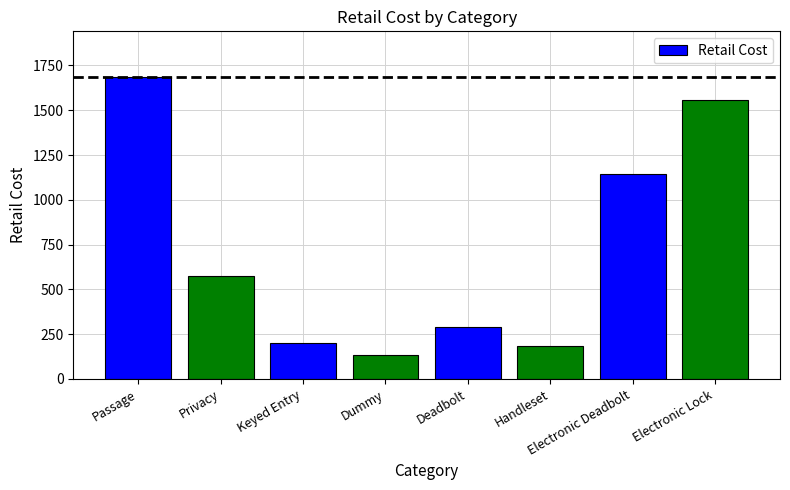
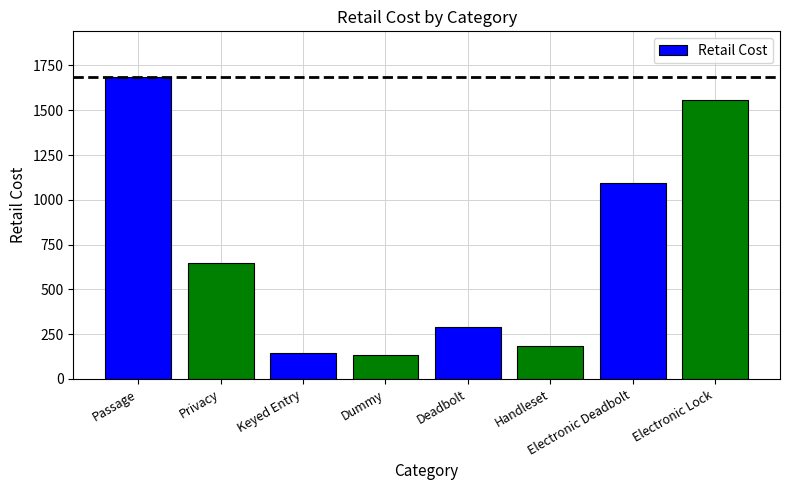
  {
    "Passage": 1690,
-   "Privacy": 570,
-   "Keyed Entry": 200,
+   "Privacy": 650,
+   "Keyed Entry": 150,
    "Dummy": 130,
    "Deadbolt": 290,
    "Handleset": 180,
-   "Electronic Deadbolt": 1150,
+   "Electronic Deadbolt": 1090,
    "Electronic Lock": 1560
  }
